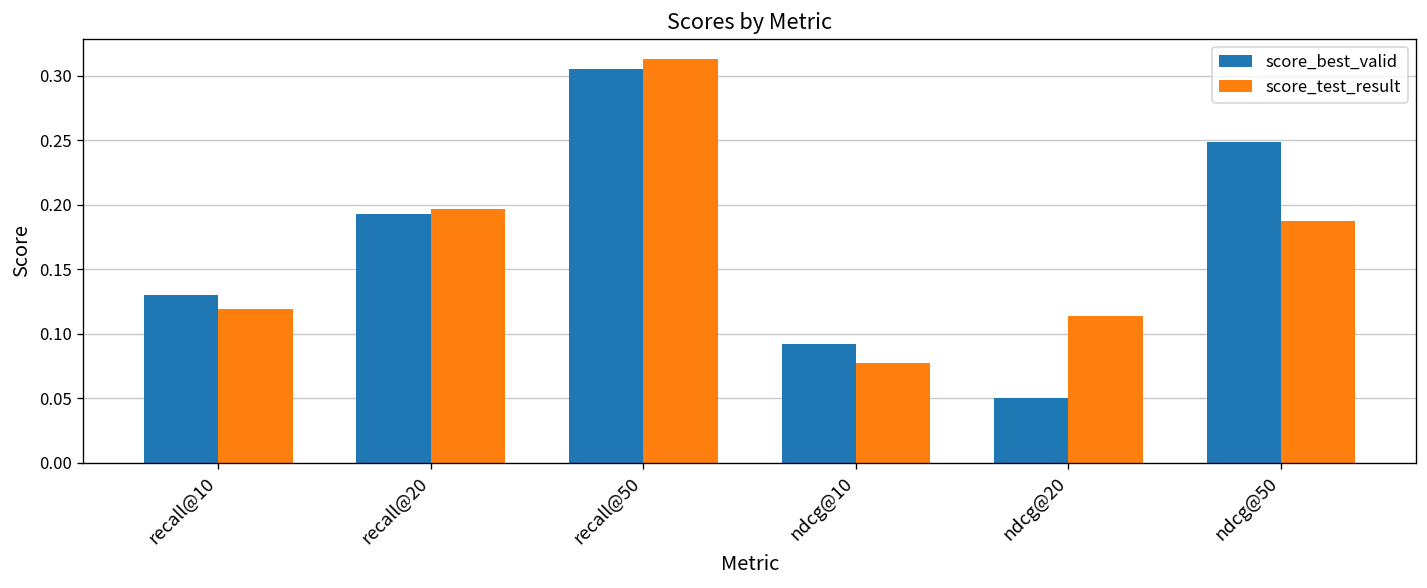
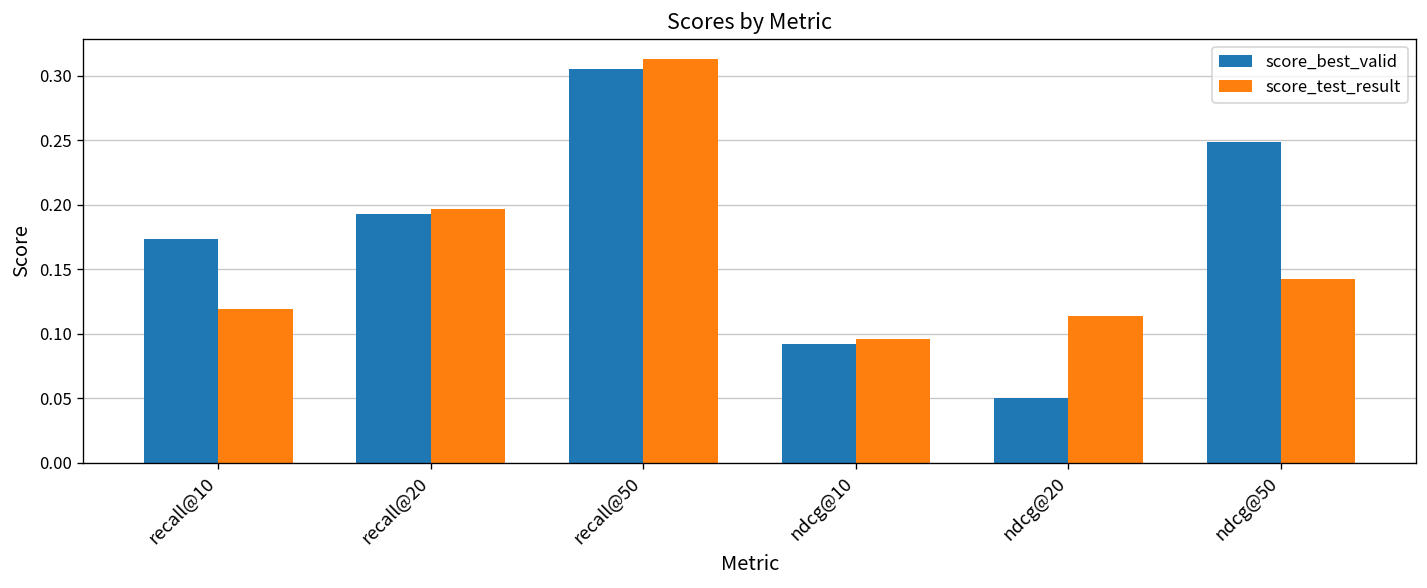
  {
    "score_best_valid": {
-     "recall@10": 0.130,
+     "recall@10": 0.173,
      "recall@20": 0.193,
      "recall@50": 0.305,
      "ndcg@10": 0.092,
      "ndcg@20": 0.050,
      "ndcg@50": 0.249
    },
    "score_test_result": {
      "recall@10": 0.119,
      "recall@20": 0.196,
      "recall@50": 0.313,
-     "ndcg@10": 0.078,
+     "ndcg@10": 0.096,
      "ndcg@20": 0.114,
-     "ndcg@50": 0.187
+     "ndcg@50": 0.142
    }
  }
